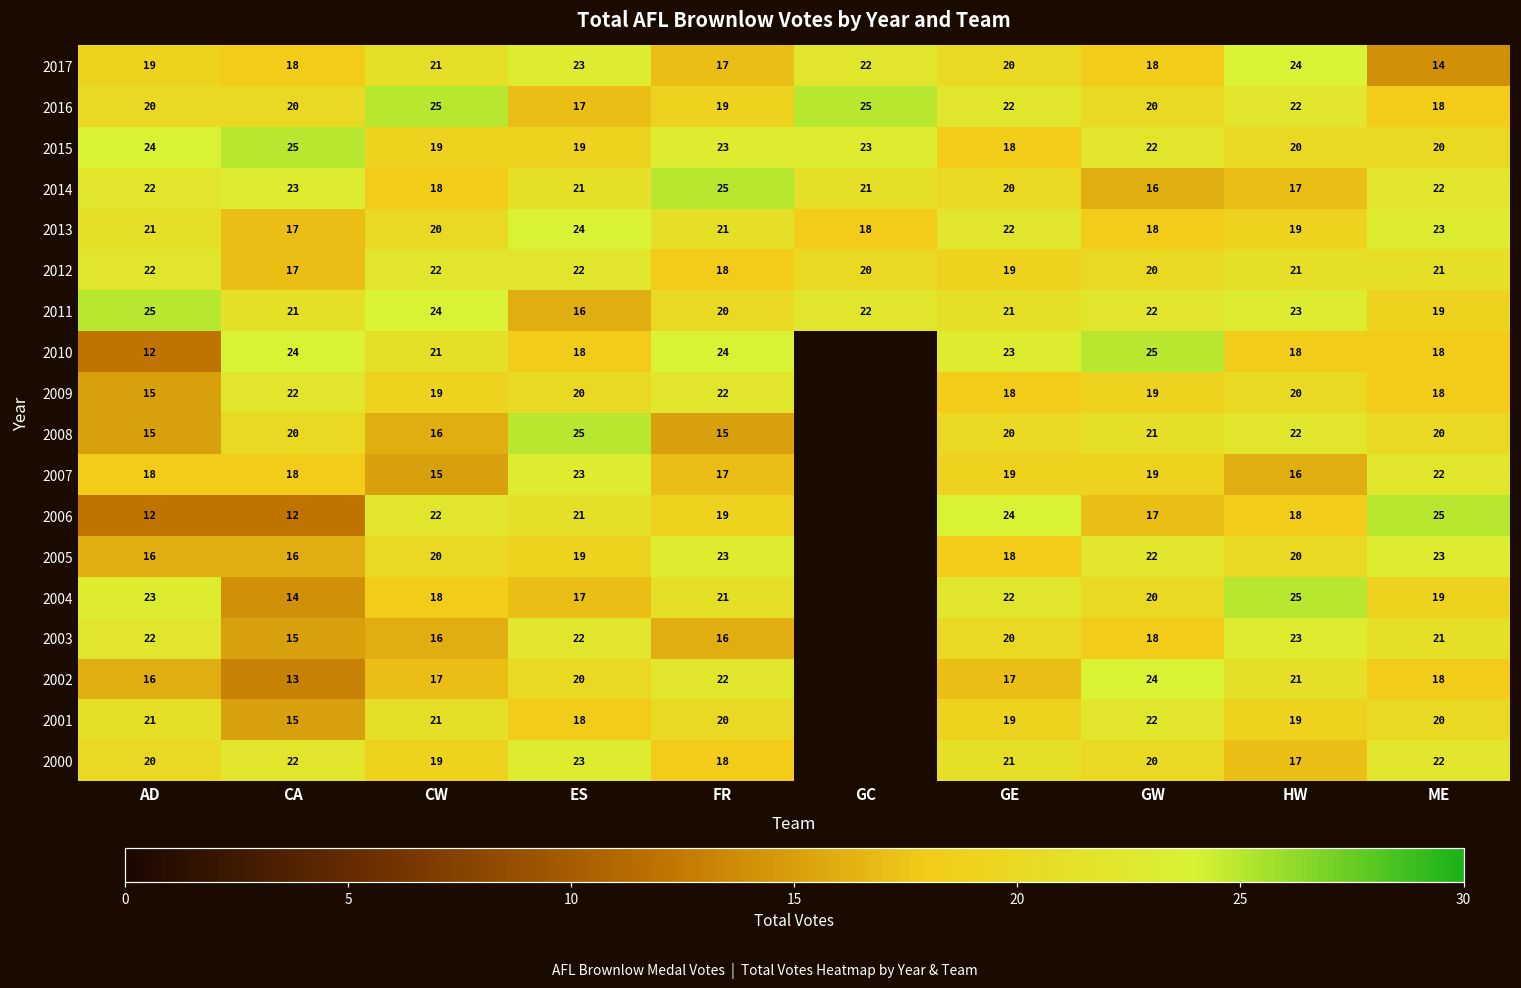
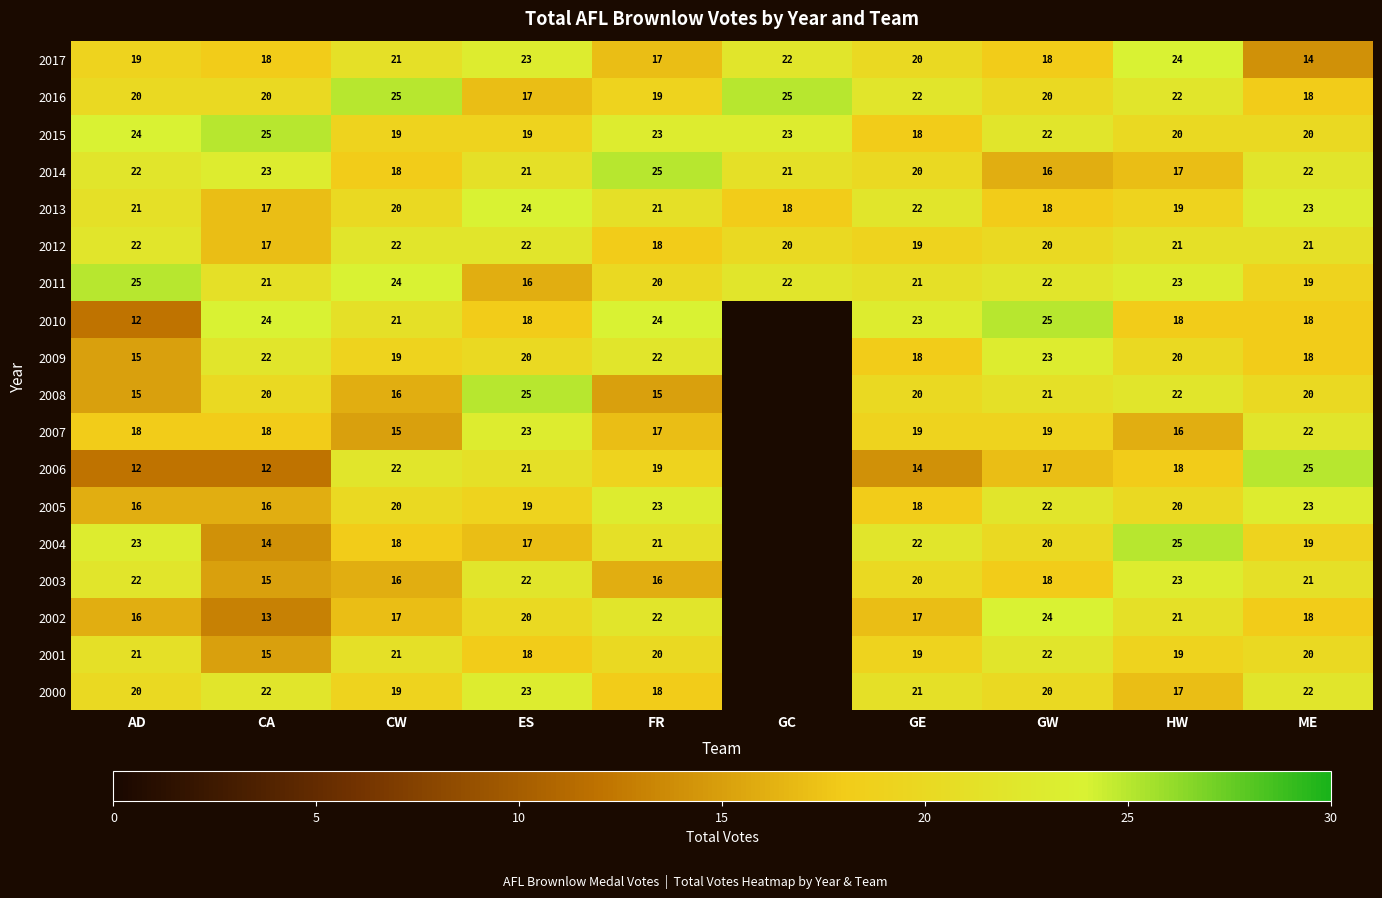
  {
    "2017": {
      "AD": 19,
      "CA": 18,
      "CW": 21,
      "ES": 23,
      "FR": 17,
      "GC": 22,
      "GE": 20,
      "GW": 18,
      "HW": 24,
      "ME": 14
    },
    "2016": {
      "AD": 20,
      "CA": 20,
      "CW": 25,
      "ES": 17,
      "FR": 19,
      "GC": 25,
      "GE": 22,
      "GW": 20,
      "HW": 22,
      "ME": 18
    },
    "2015": {
      "AD": 24,
      "CA": 25,
      "CW": 19,
      "ES": 19,
      "FR": 23,
      "GC": 23,
      "GE": 18,
      "GW": 22,
      "HW": 20,
      "ME": 20
    },
    "2014": {
      "AD": 22,
      "CA": 23,
      "CW": 18,
      "ES": 21,
      "FR": 25,
      "GC": 21,
      "GE": 20,
      "GW": 16,
      "HW": 17,
      "ME": 22
    },
    "2013": {
      "AD": 21,
      "CA": 17,
      "CW": 20,
      "ES": 24,
      "FR": 21,
      "GC": 18,
      "GE": 22,
      "GW": 18,
      "HW": 19,
      "ME": 23
    },
    "2012": {
      "AD": 22,
      "CA": 17,
      "CW": 22,
      "ES": 22,
      "FR": 18,
      "GC": 20,
      "GE": 19,
      "GW": 20,
      "HW": 21,
      "ME": 21
    },
    "2011": {
      "AD": 25,
      "CA": 21,
      "CW": 24,
      "ES": 16,
      "FR": 20,
      "GC": 22,
      "GE": 21,
      "GW": 22,
      "HW": 23,
      "ME": 19
    },
    "2010": {
      "AD": 12,
      "CA": 24,
      "CW": 21,
      "ES": 18,
      "FR": 24,
      "GE": 23,
      "GW": 25,
      "HW": 18,
      "ME": 18
    },
    "2009": {
      "AD": 15,
      "CA": 22,
      "CW": 19,
      "ES": 20,
      "FR": 22,
      "GE": 18,
-     "GW": 19,
+     "GW": 23,
      "HW": 20,
      "ME": 18
    },
    "2008": {
      "AD": 15,
      "CA": 20,
      "CW": 16,
      "ES": 25,
      "FR": 15,
      "GE": 20,
      "GW": 21,
      "HW": 22,
      "ME": 20
    },
    "2007": {
      "AD": 18,
      "CA": 18,
      "CW": 15,
      "ES": 23,
      "FR": 17,
      "GE": 19,
      "GW": 19,
      "HW": 16,
      "ME": 22
    },
    "2006": {
      "AD": 12,
      "CA": 12,
      "CW": 22,
      "ES": 21,
      "FR": 19,
-     "GE": 24,
+     "GE": 14,
      "GW": 17,
      "HW": 18,
      "ME": 25
    },
    "2005": {
      "AD": 16,
      "CA": 16,
      "CW": 20,
      "ES": 19,
      "FR": 23,
      "GE": 18,
      "GW": 22,
      "HW": 20,
      "ME": 23
    },
    "2004": {
      "AD": 23,
      "CA": 14,
      "CW": 18,
      "ES": 17,
      "FR": 21,
      "GE": 22,
      "GW": 20,
      "HW": 25,
      "ME": 19
    },
    "2003": {
      "AD": 22,
      "CA": 15,
      "CW": 16,
      "ES": 22,
      "FR": 16,
      "GE": 20,
      "GW": 18,
      "HW": 23,
      "ME": 21
    },
    "2002": {
      "AD": 16,
      "CA": 13,
      "CW": 17,
      "ES": 20,
      "FR": 22,
      "GE": 17,
      "GW": 24,
      "HW": 21,
      "ME": 18
    },
    "2001": {
      "AD": 21,
      "CA": 15,
      "CW": 21,
      "ES": 18,
      "FR": 20,
      "GE": 19,
      "GW": 22,
      "HW": 19,
      "ME": 20
    },
    "2000": {
      "AD": 20,
      "CA": 22,
      "CW": 19,
      "ES": 23,
      "FR": 18,
      "GE": 21,
      "GW": 20,
      "HW": 17,
      "ME": 22
    }
  }
